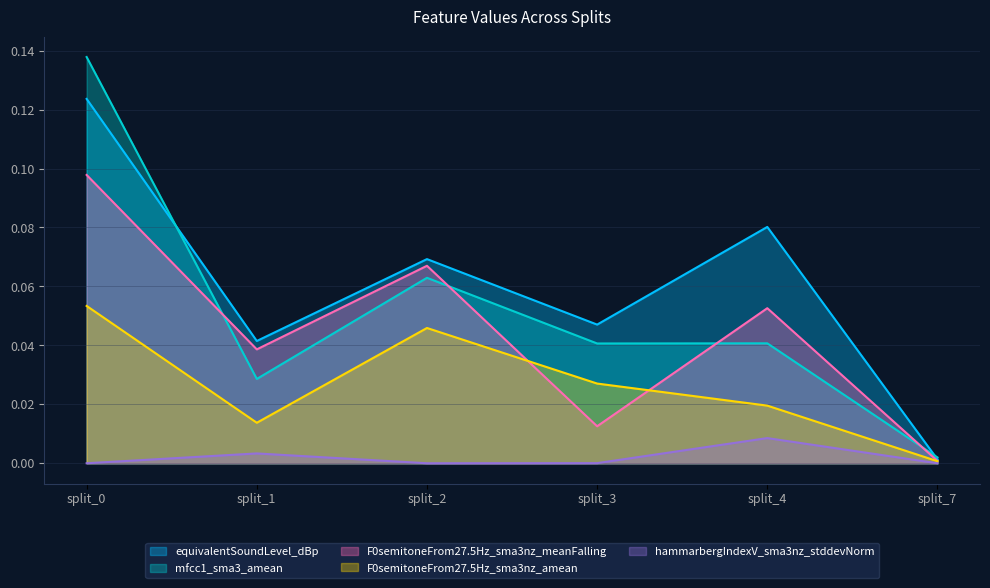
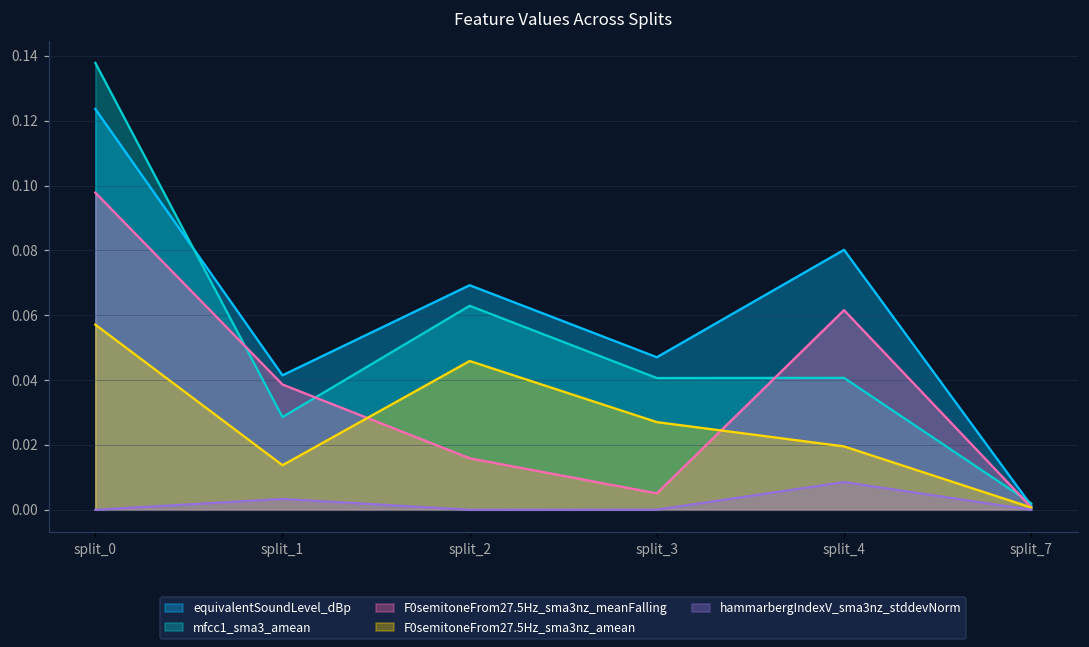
  {
    "F0semitoneFrom27.5Hz_sma3nz_meanFalling": {
      "split_0": 0.098,
      "split_1": 0.039,
-     "split_2": 0.067,
-     "split_3": 0.013,
-     "split_4": 0.053
+     "split_2": 0.016,
+     "split_3": 0.005,
+     "split_4": 0.062
    },
    "F0semitoneFrom27.5Hz_sma3nz_amean": {
-     "split_0": 0.053,
+     "split_0": 0.057,
      "split_1": 0.014,
      "split_2": 0.046,
      "split_3": 0.027,
      "split_4": 0.020
    },
    "hammarbergIndexV_sma3nz_stddevNorm": {
      "split_0": 0.000,
      "split_1": 0.003,
      "split_2": 0.000,
      "split_3": 0.000,
      "split_4": 0.009
    }
  }
